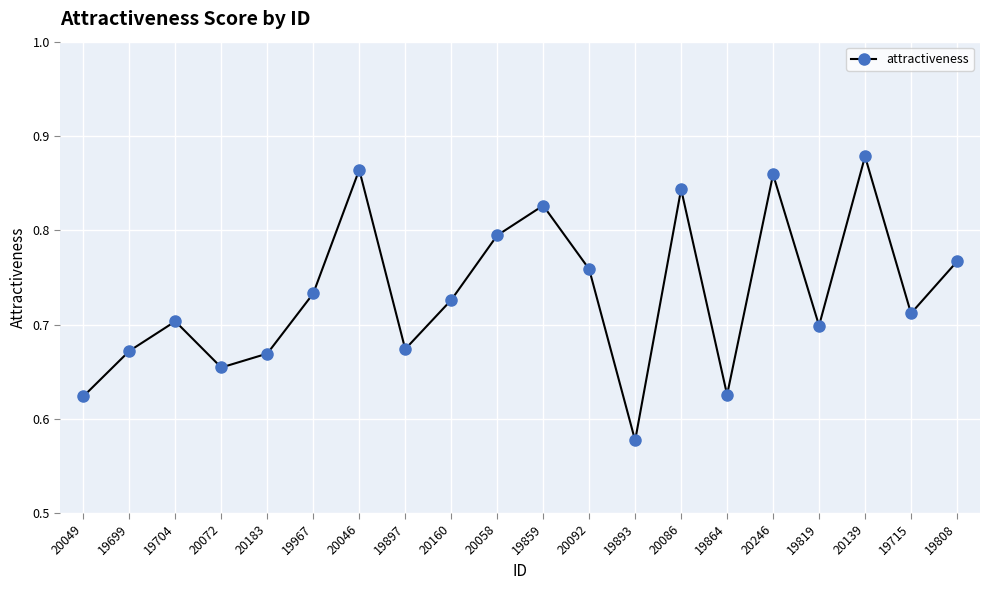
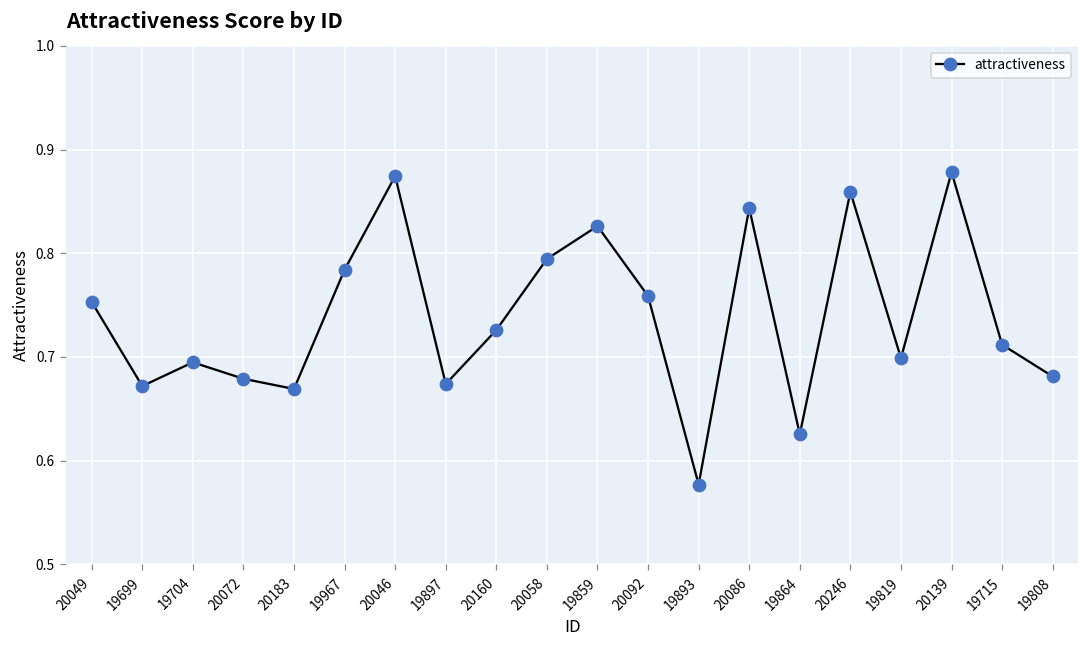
  {
-   "20049": 0.62,
+   "20049": 0.75,
    "19699": 0.67,
-   "19704": 0.70,
-   "20072": 0.65,
+   "19704": 0.69,
+   "20072": 0.68,
    "20183": 0.67,
-   "19967": 0.73,
-   "20046": 0.86,
+   "19967": 0.78,
+   "20046": 0.87,
    "19897": 0.67,
    "20160": 0.73,
    "20058": 0.79,
    "19859": 0.83,
    "20092": 0.76,
    "19893": 0.58,
    "20086": 0.84,
    "19864": 0.63,
    "20246": 0.86,
    "19819": 0.70,
    "20139": 0.88,
    "19715": 0.71,
-   "19808": 0.77
+   "19808": 0.68
  }
